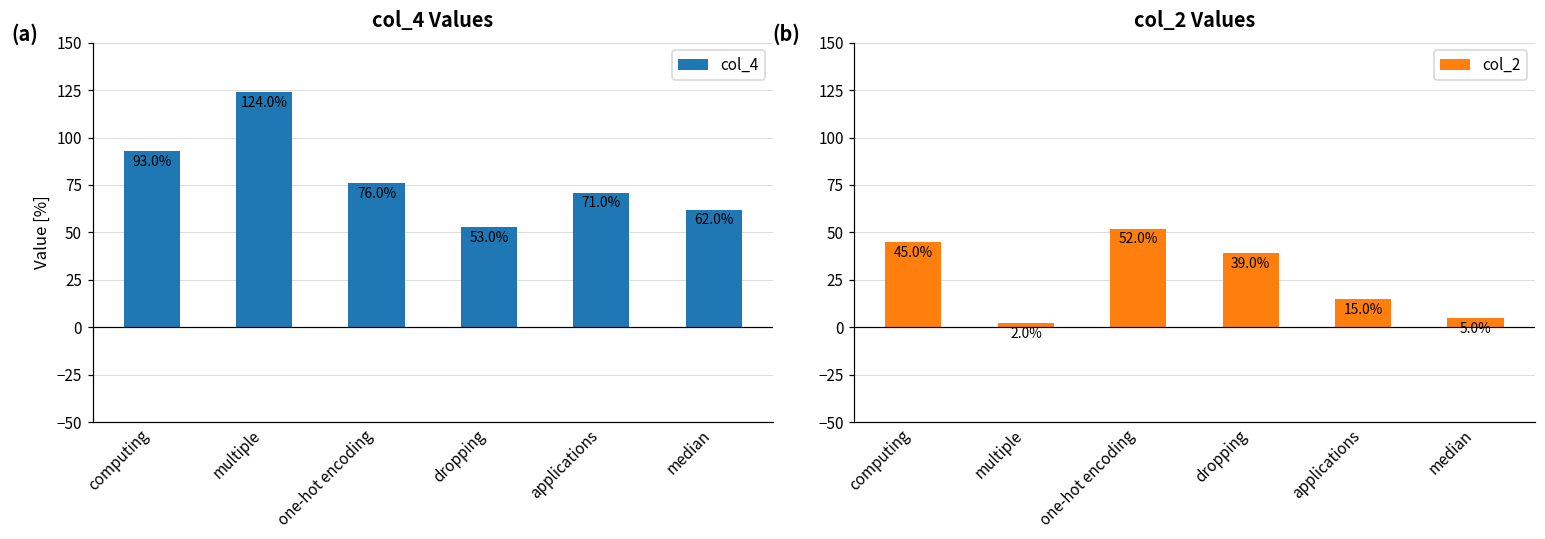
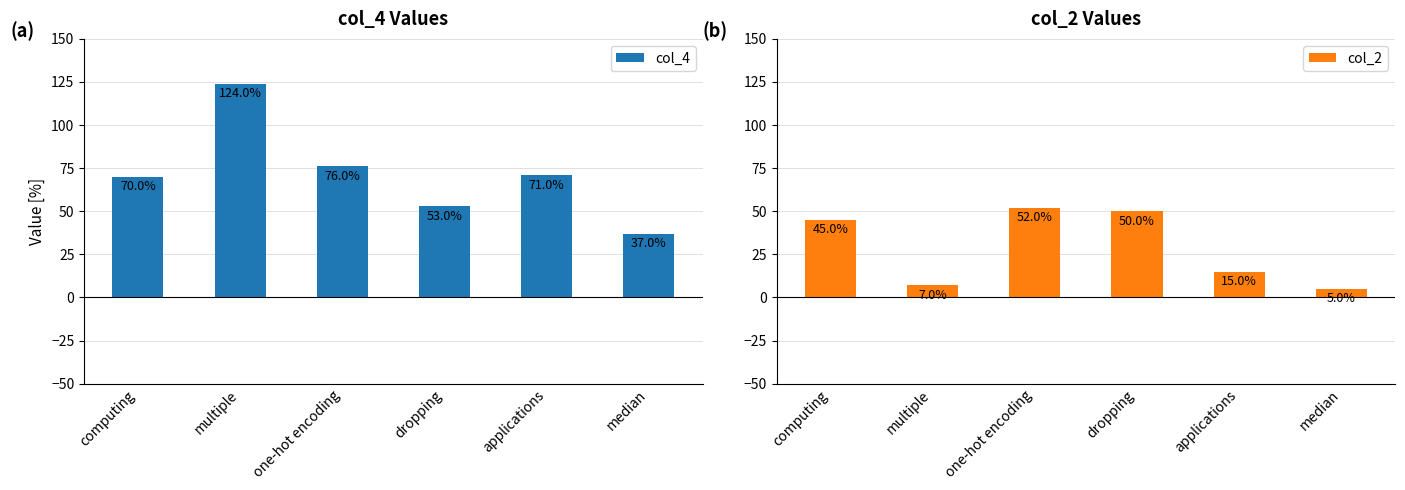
  {
    "col_4 Values": {
-     "computing": "93.0%",
+     "computing": "70.0%",
      "multiple": "124.0%",
      "one-hot encoding": "76.0%",
      "dropping": "53.0%",
      "applications": "71.0%",
-     "median": "62.0%"
+     "median": "37.0%"
    },
    "col_2 Values": {
      "computing": "45.0%",
-     "multiple": "2.0%",
+     "multiple": "7.0%",
      "one-hot encoding": "52.0%",
-     "dropping": "39.0%",
+     "dropping": "50.0%",
      "applications": "15.0%",
      "median": "5.0%"
    }
  }
